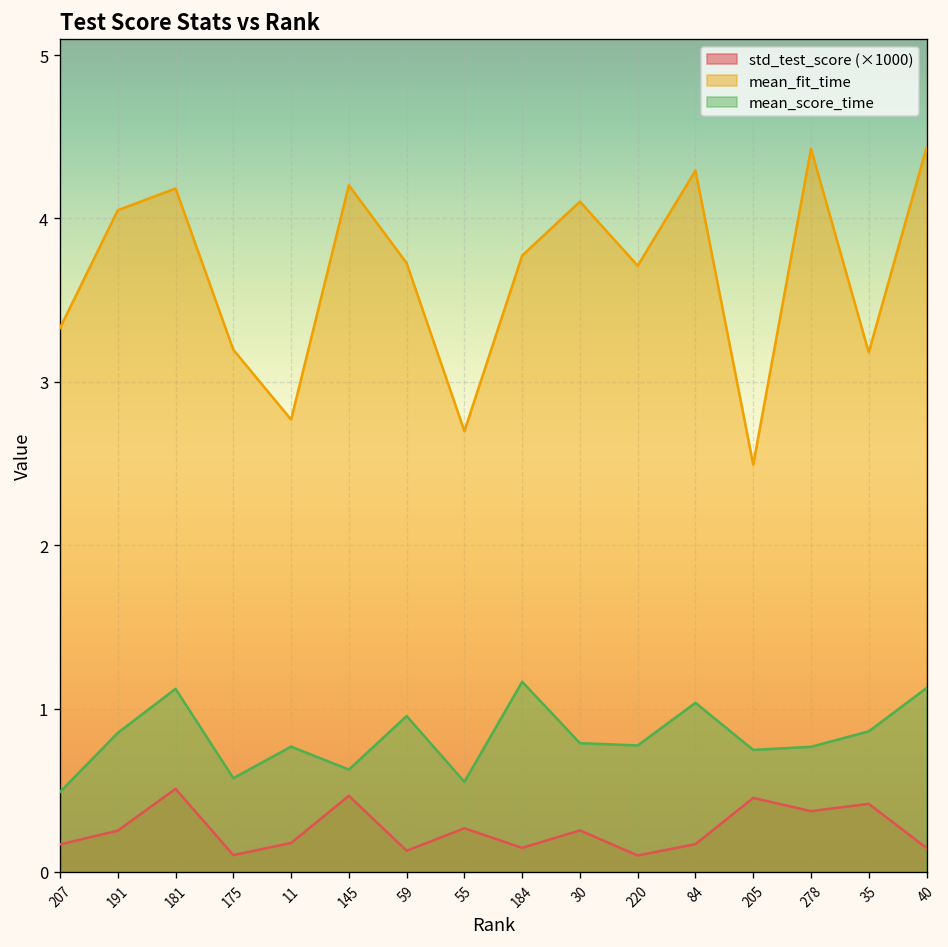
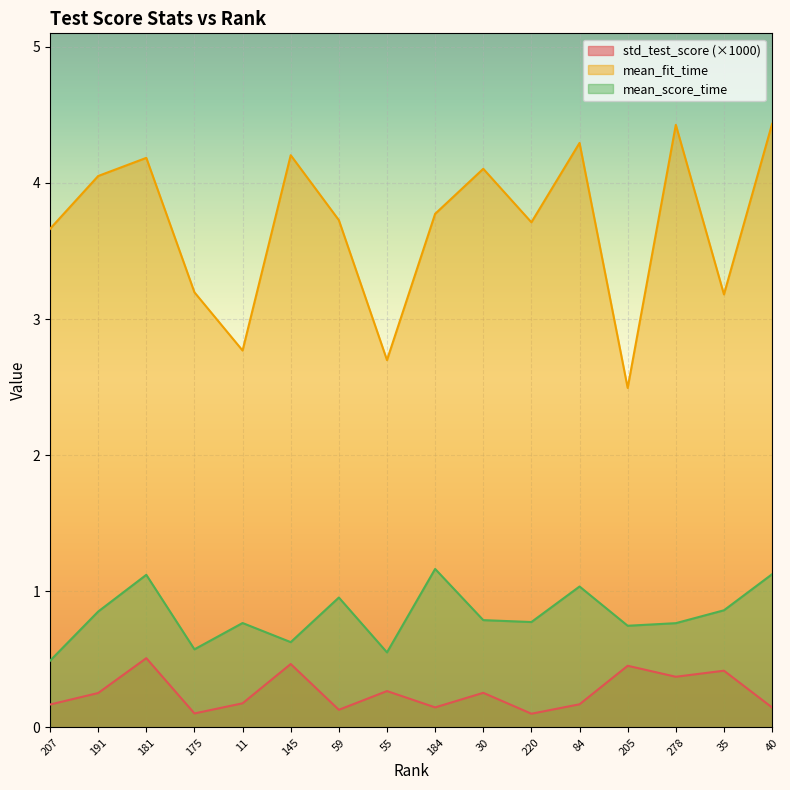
  {
    "std_test_score (×1000)": {
      "207": 0.17,
      "191": 0.25,
      "181": 0.51,
      "175": 0.10,
      "11": 0.18,
      "145": 0.47,
      "59": 0.13,
      "55": 0.27,
      "184": 0.15,
      "30": 0.25,
      "220": 0.10,
      "84": 0.17,
      "205": 0.45,
      "278": 0.37,
      "35": 0.42,
      "40": 0.15
    },
    "mean_fit_time": {
-     "207": 3.33,
+     "207": 3.66,
      "191": 4.05,
      "181": 4.18,
      "175": 3.20,
      "11": 2.77,
      "145": 4.20,
      "59": 3.73,
      "55": 2.70,
      "184": 3.77,
      "30": 4.10,
      "220": 3.71,
      "84": 4.29,
      "205": 2.49,
      "278": 4.43,
      "35": 3.18,
      "40": 4.43
    },
    "mean_score_time": {
      "207": 0.49,
      "191": 0.85,
      "181": 1.12,
      "175": 0.57,
      "11": 0.77,
      "145": 0.63,
      "59": 0.95,
      "55": 0.55,
      "184": 1.16,
      "30": 0.79,
      "220": 0.77,
      "84": 1.04,
      "205": 0.75,
      "278": 0.77,
      "35": 0.86,
      "40": 1.13
    }
  }
